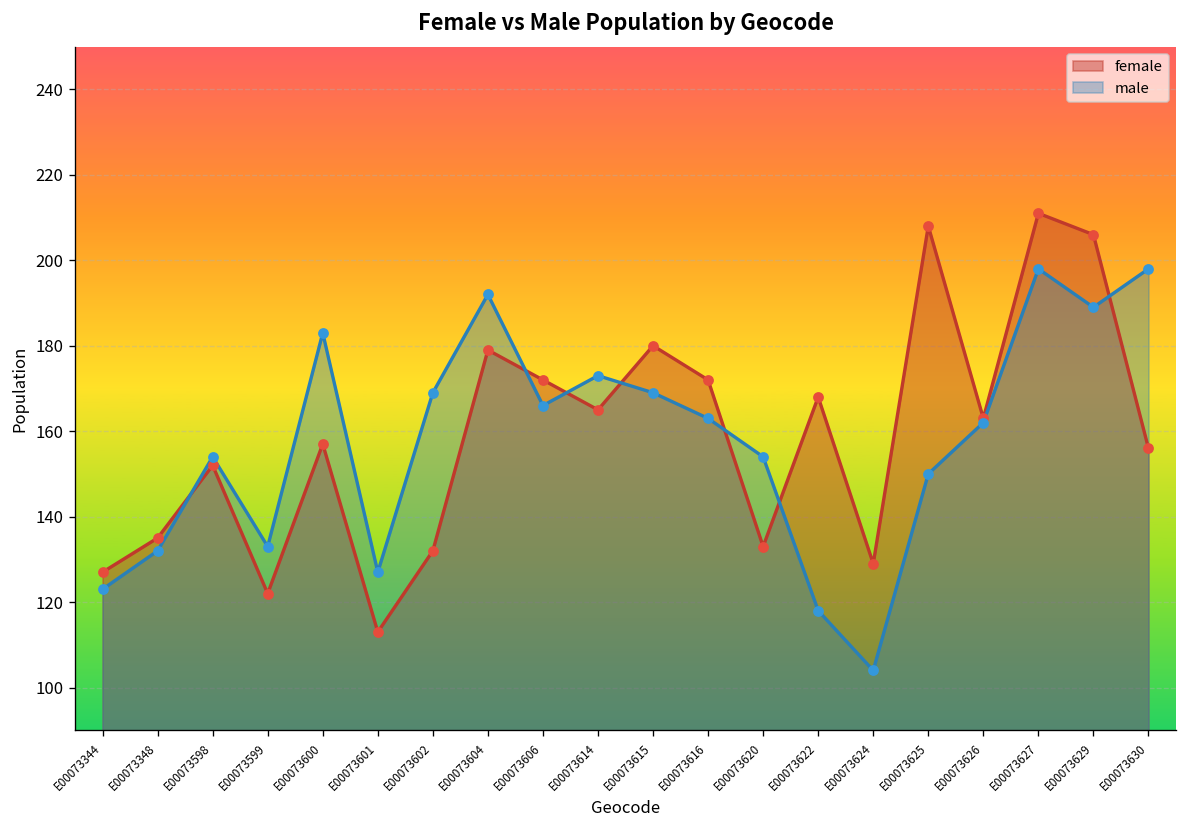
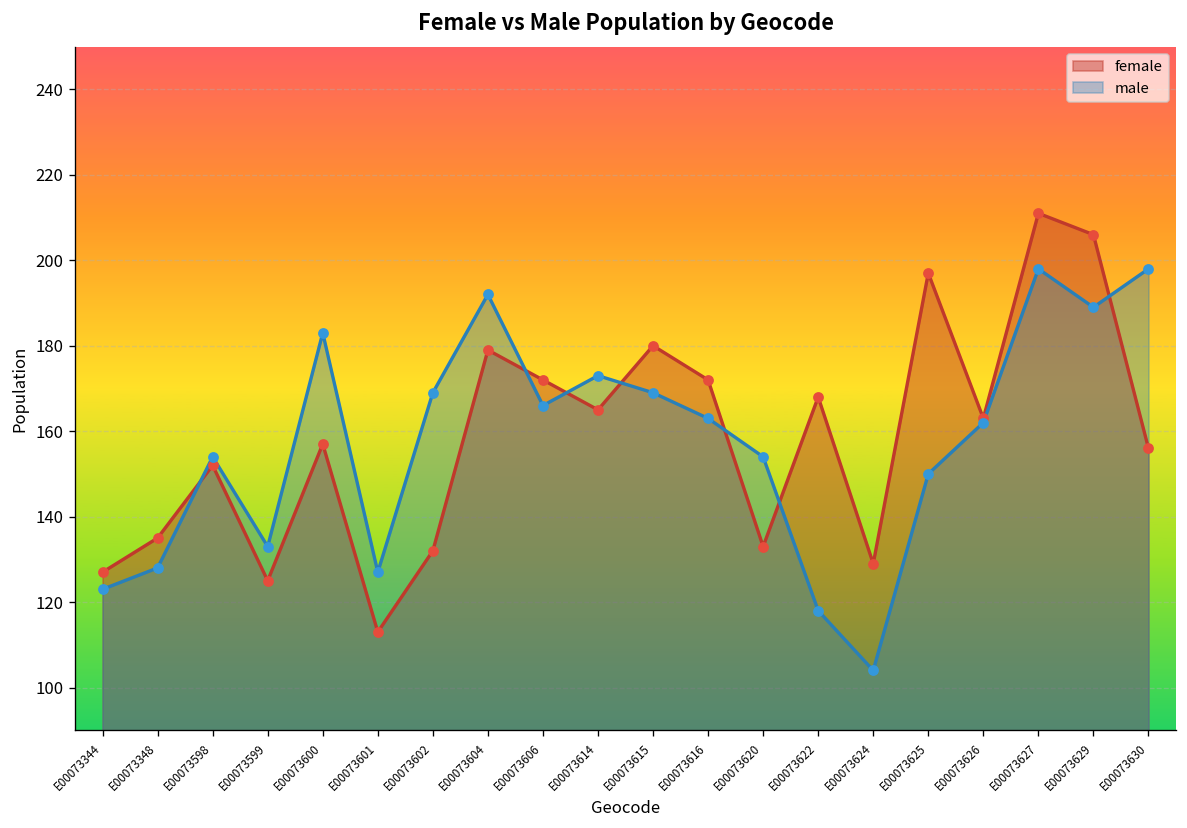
  {
    "female": {
      "E00073344": 127,
      "E00073348": 135,
      "E00073598": 152,
-     "E00073599": 122,
+     "E00073599": 125,
      "E00073600": 157,
      "E00073601": 113,
      "E00073602": 132,
      "E00073604": 179,
      "E00073606": 172,
      "E00073614": 165,
      "E00073615": 180,
      "E00073616": 172,
      "E00073620": 133,
      "E00073622": 168,
      "E00073624": 129,
-     "E00073625": 208,
+     "E00073625": 197,
      "E00073626": 163,
      "E00073627": 211,
      "E00073629": 206,
      "E00073630": 156
    },
    "male": {
      "E00073344": 123,
-     "E00073348": 132,
+     "E00073348": 128,
      "E00073598": 154,
      "E00073599": 133,
      "E00073600": 183,
      "E00073601": 127,
      "E00073602": 169,
      "E00073604": 192,
      "E00073606": 166,
      "E00073614": 173,
      "E00073615": 169,
      "E00073616": 163,
      "E00073620": 154,
      "E00073622": 118,
      "E00073624": 104,
      "E00073625": 150,
      "E00073626": 162,
      "E00073627": 198,
      "E00073629": 189,
      "E00073630": 198
    }
  }
